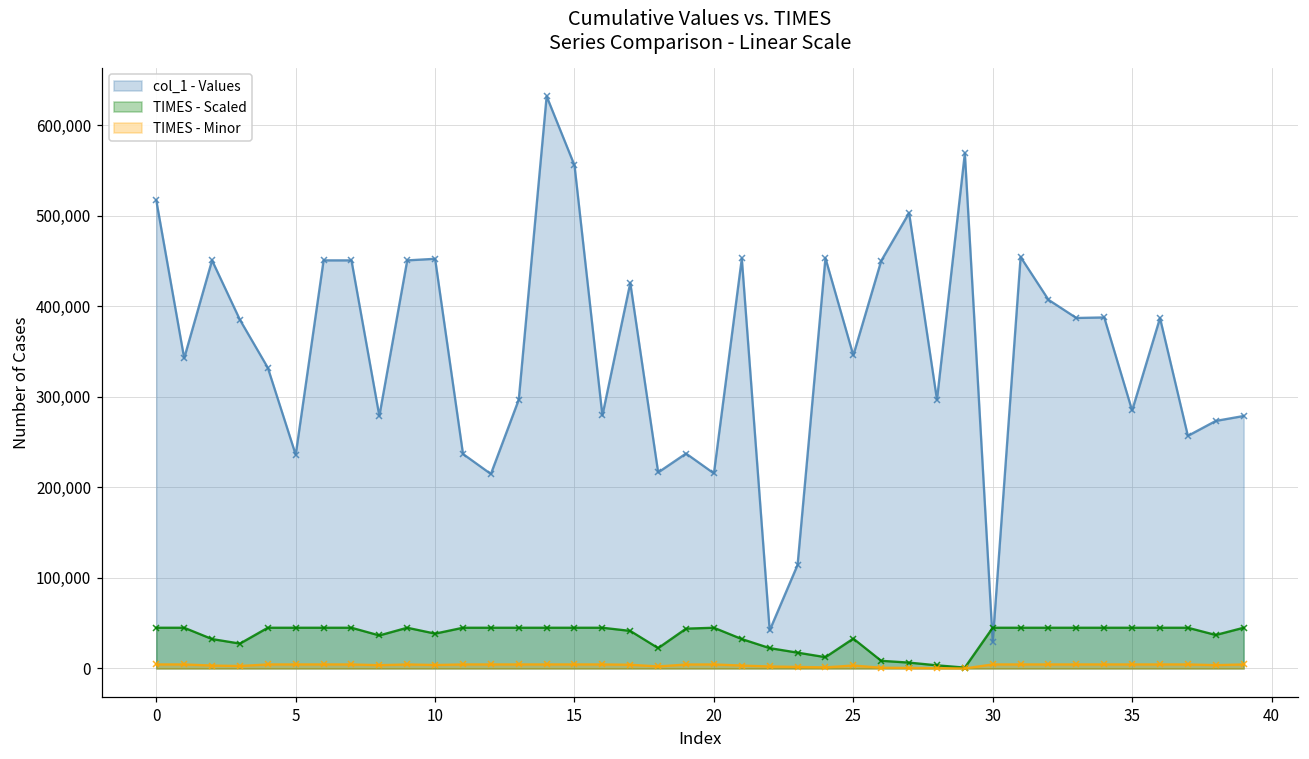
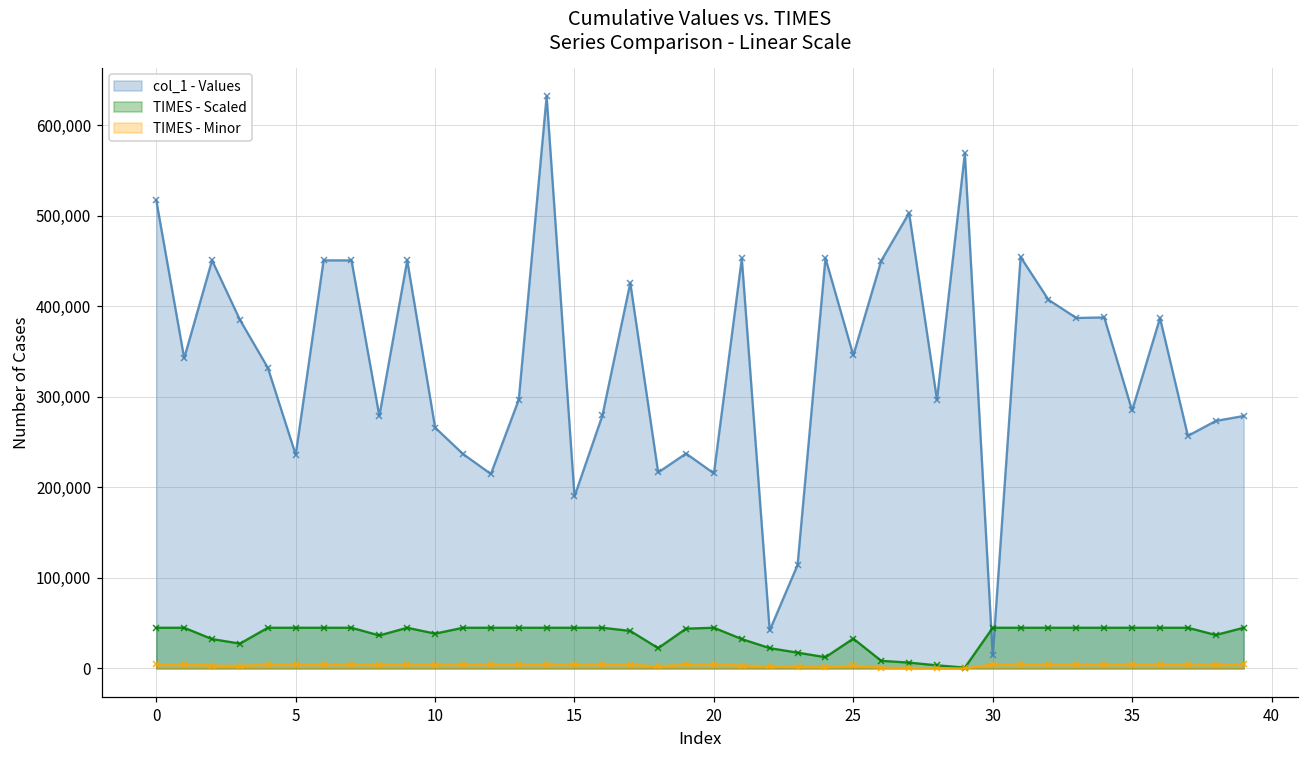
  {
    "col_1 - Values": {
      "0": "520,000",
      "5": "240,000",
-     "10": "450,000",
-     "15": "560,000",
+     "10": "270,000",
+     "15": "190,000",
      "20": "220,000",
      "25": "350,000",
-     "30": "30,000",
+     "30": "10,000",
      "35": "280,000"
    },
    "TIMES - Scaled": {
      "0": "50,000",
      "5": "50,000",
      "10": "40,000",
      "15": "50,000",
      "20": "50,000",
      "25": "30,000",
      "30": "50,000",
      "35": "50,000"
    },
    "TIMES - Minor": {
      "0": "0",
      "5": "0",
      "10": "0",
      "15": "0",
      "20": "0",
      "25": "0",
      "30": "0",
      "35": "0"
    }
  }
